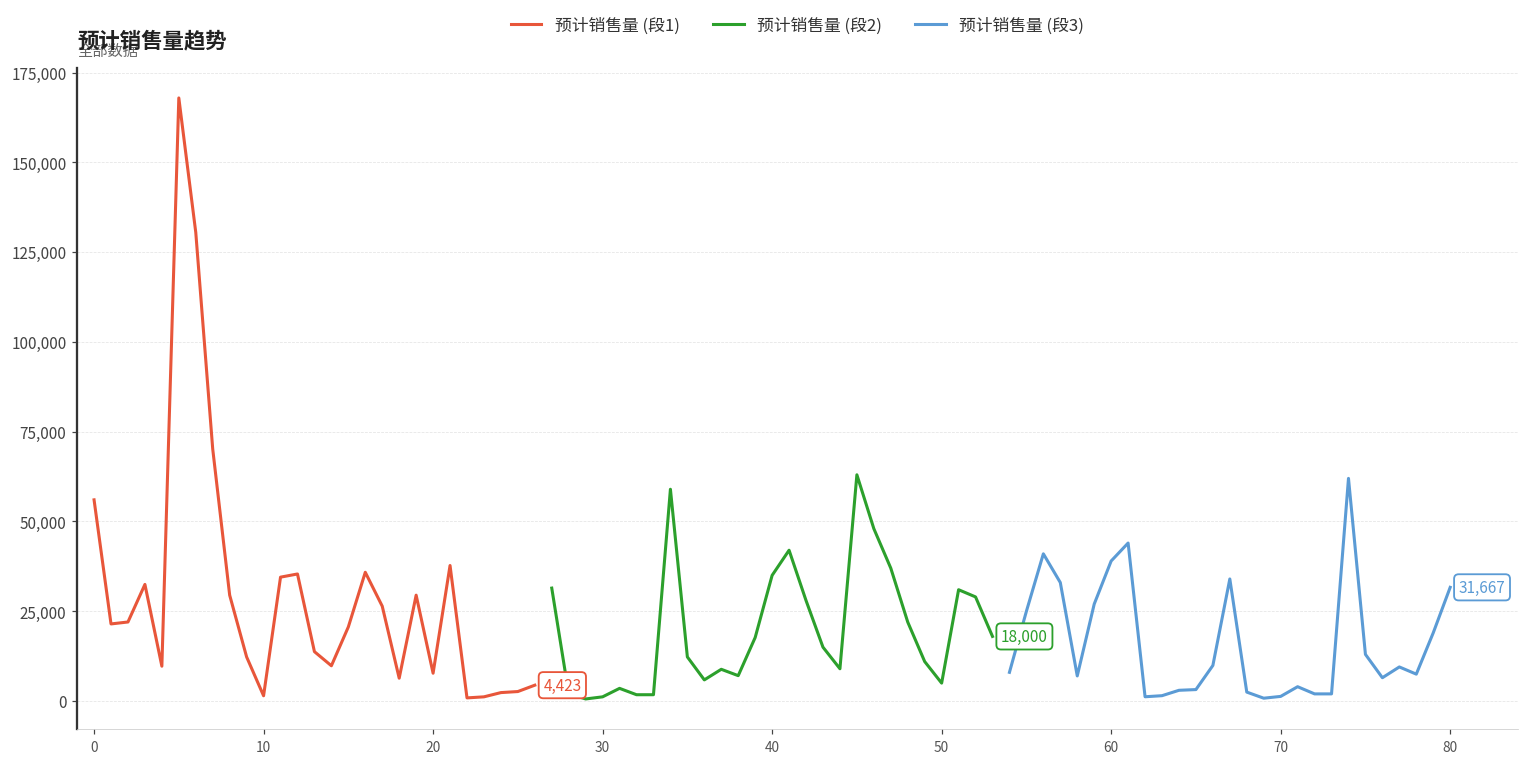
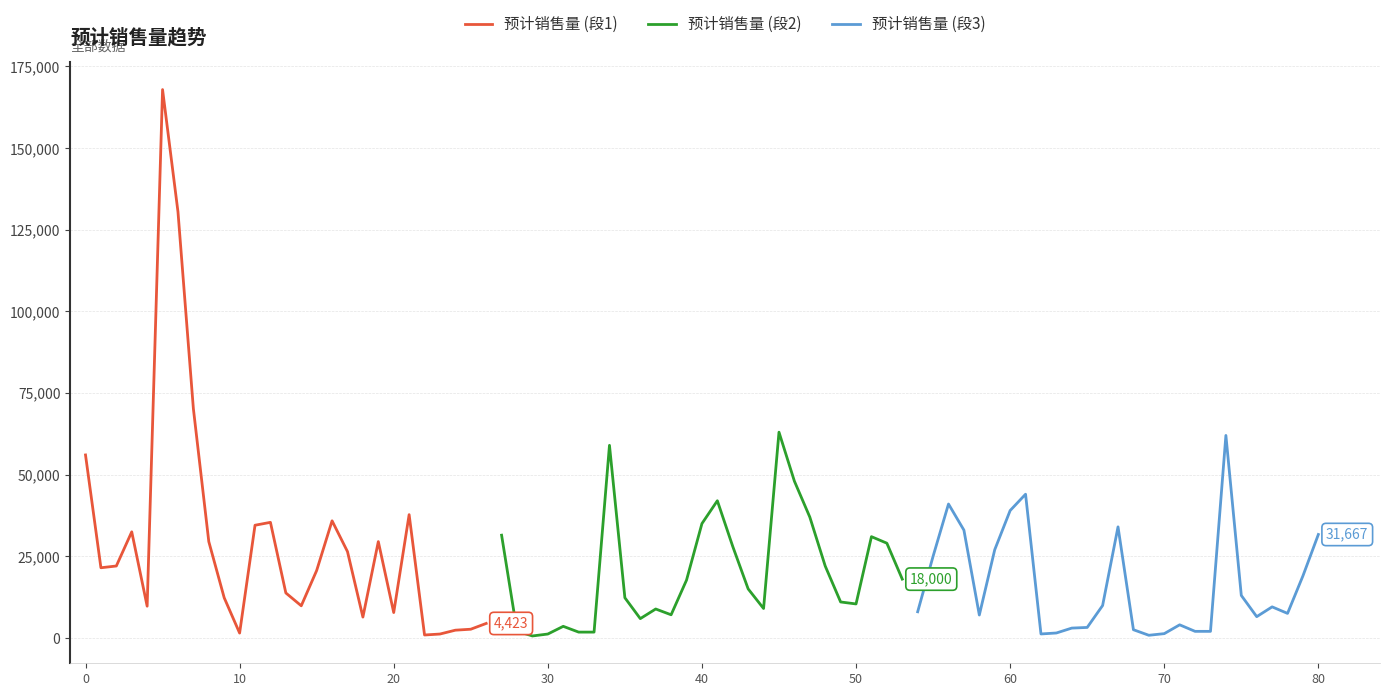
  {
    "预计销售量 (段1)": {
      "0": "56,000",
      "10": "1,000",
      "20": "8,000"
    },
    "预计销售量 (段2)": {
      "30": "1,000",
      "40": "35,000",
-     "50": "5,000"
+     "50": "10,000"
    },
    "预计销售量 (段3)": {
      "60": "39,000",
      "70": "1,000"
    }
  }
